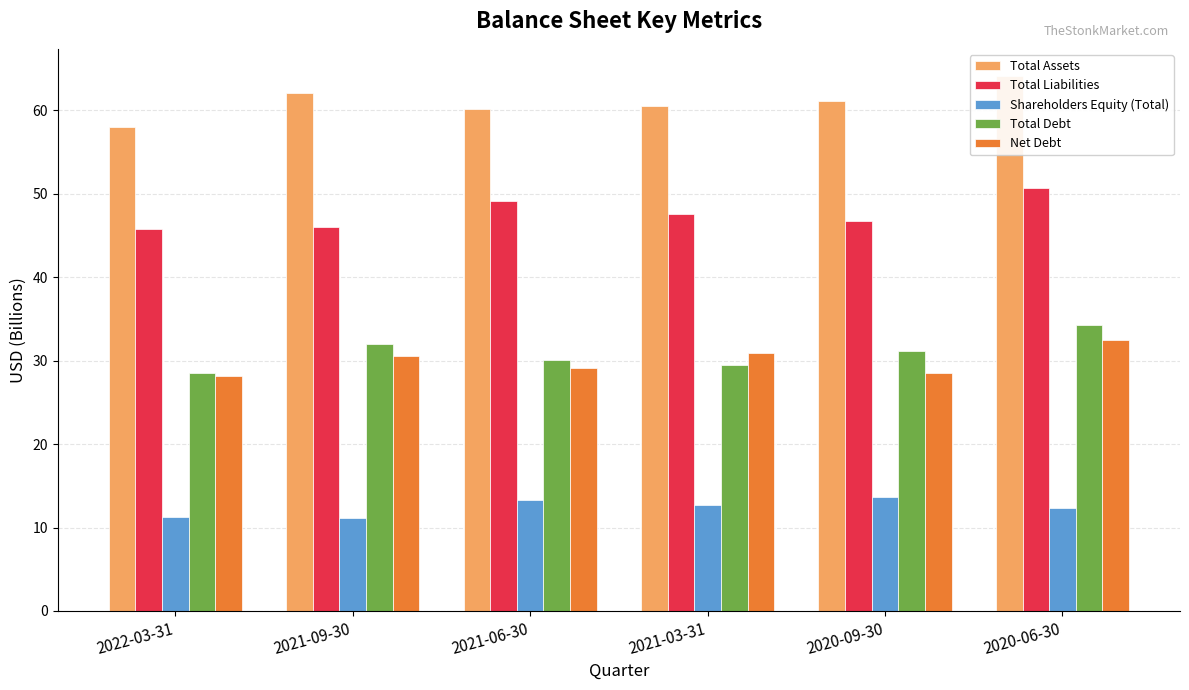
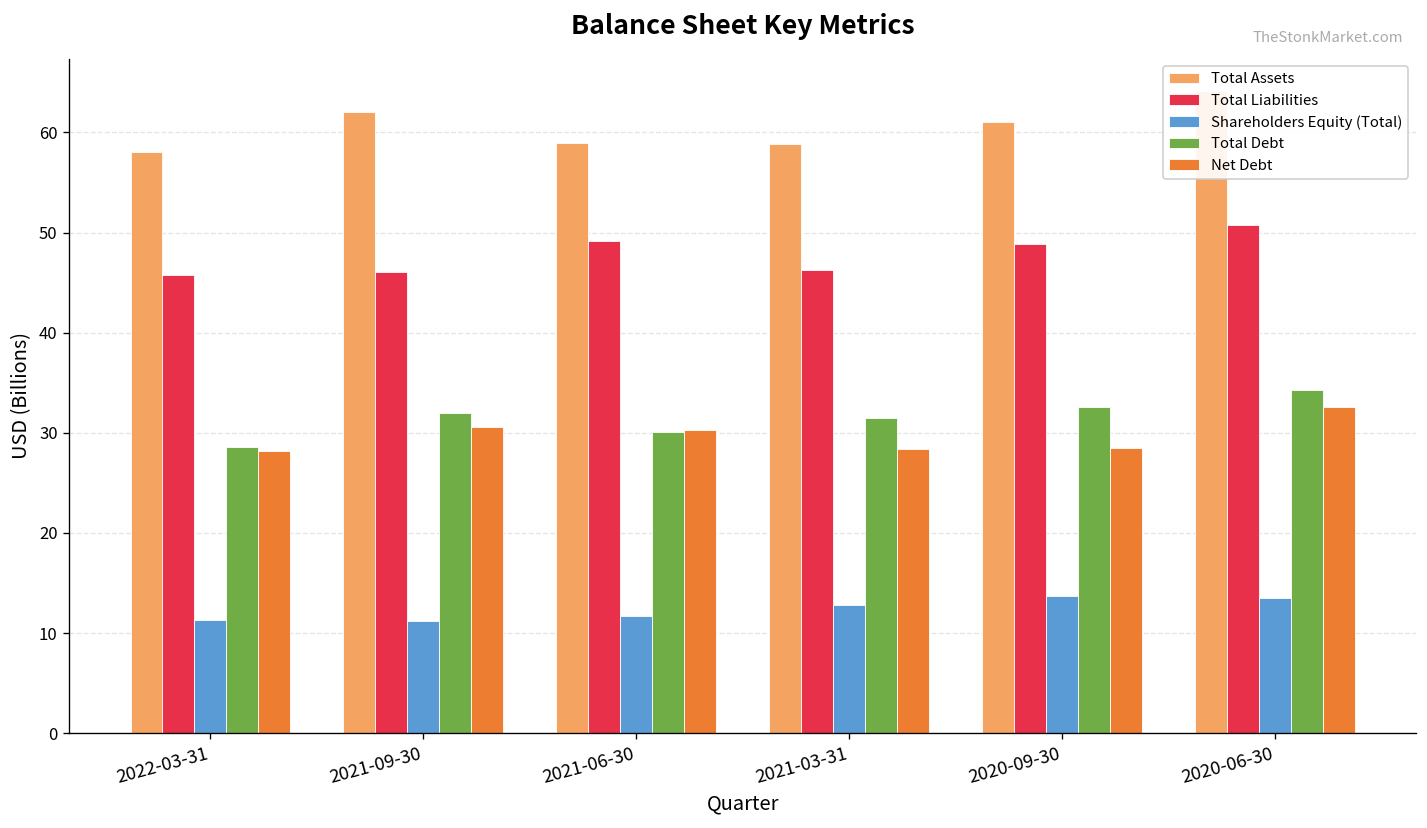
  {
    "Total Assets": {
      "2022-03-31": 58,
      "2021-09-30": 62,
-     "2021-06-30": 60,
-     "2021-03-31": 61,
+     "2021-06-30": 59,
+     "2021-03-31": 59,
      "2020-09-30": 61
    },
    "Total Liabilities": {
      "2022-03-31": 46,
      "2021-09-30": 46,
      "2021-06-30": 49,
-     "2021-03-31": 48,
-     "2020-09-30": 47,
+     "2021-03-31": 46,
+     "2020-09-30": 49,
      "2020-06-30": 51
    },
    "Shareholders Equity (Total)": {
      "2022-03-31": 11,
      "2021-09-30": 11,
-     "2021-06-30": 13,
+     "2021-06-30": 12,
      "2021-03-31": 13,
      "2020-09-30": 14,
-     "2020-06-30": 12
+     "2020-06-30": 13
    },
    "Total Debt": {
      "2022-03-31": 29,
      "2021-09-30": 32,
      "2021-06-30": 30,
-     "2021-03-31": 29,
-     "2020-09-30": 31,
+     "2021-03-31": 31,
+     "2020-09-30": 33,
      "2020-06-30": 34
    },
    "Net Debt": {
      "2022-03-31": 28,
      "2021-09-30": 31,
-     "2021-06-30": 29,
-     "2021-03-31": 31,
+     "2021-06-30": 30,
+     "2021-03-31": 28,
      "2020-09-30": 28,
      "2020-06-30": 33
    }
  }
